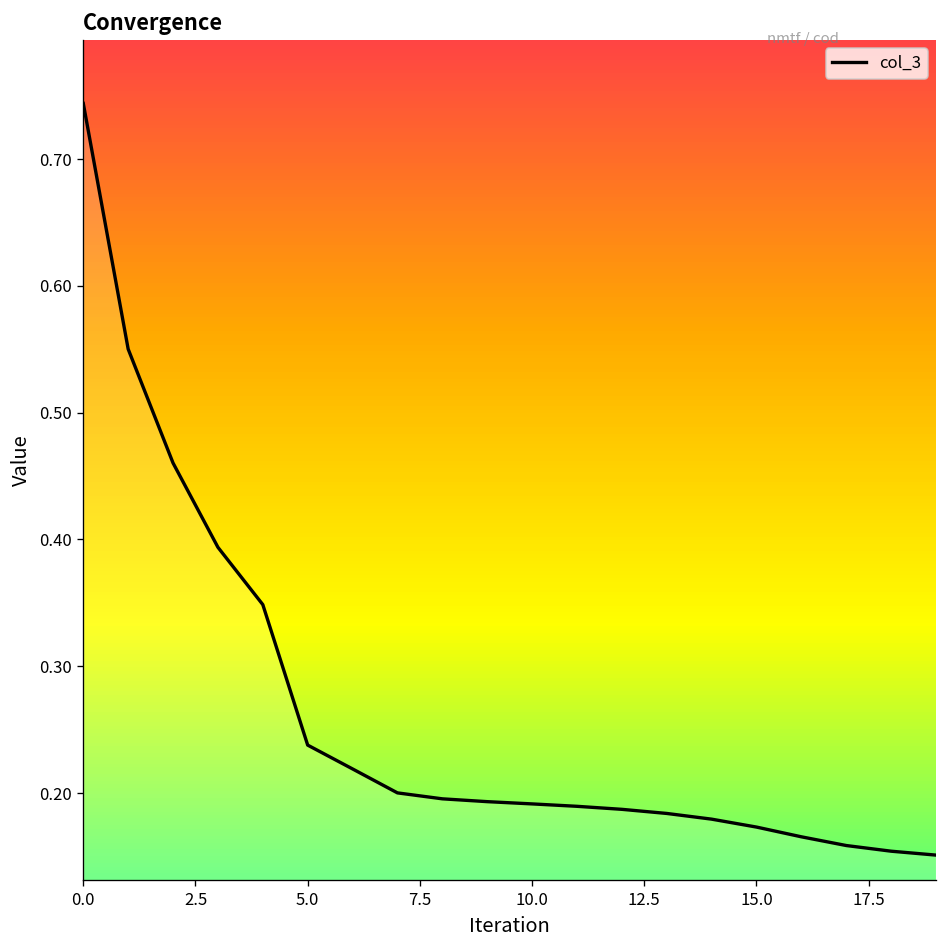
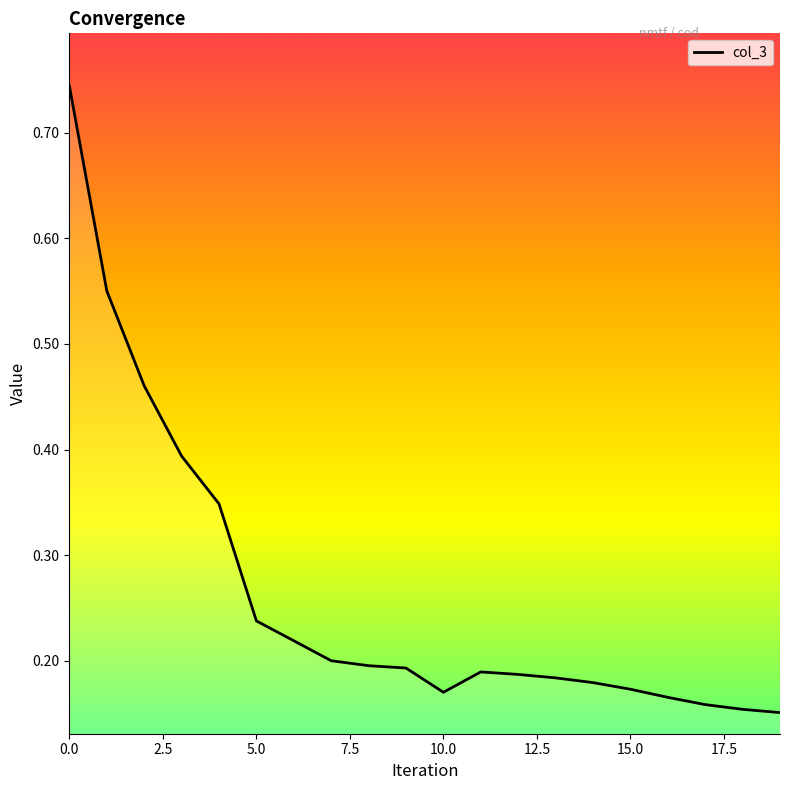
  {
    "0.0": 0.744,
    "5.0": 0.238,
-   "10.0": 0.191,
+   "10.0": 0.170,
    "15.0": 0.173
  }
